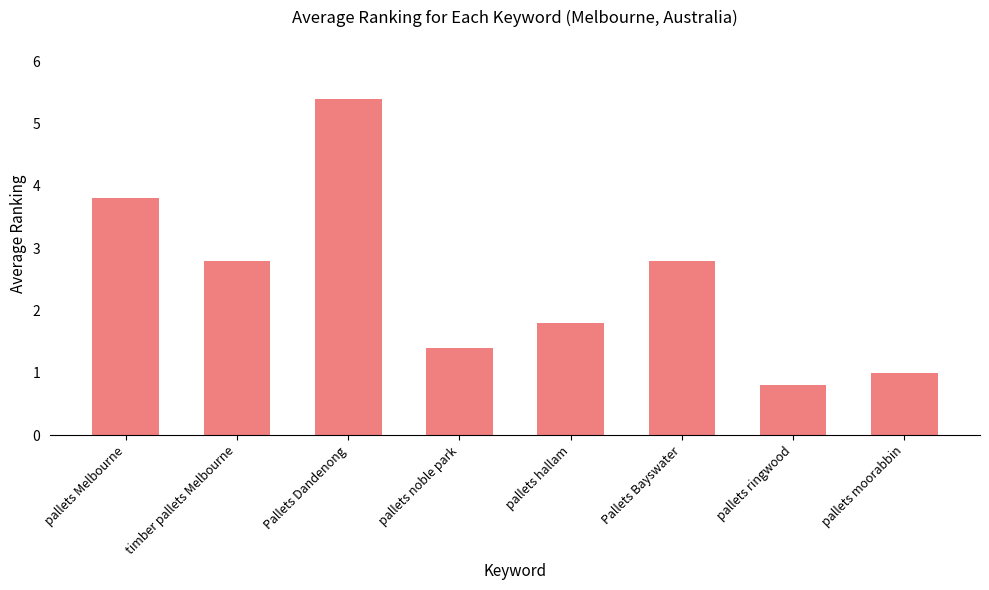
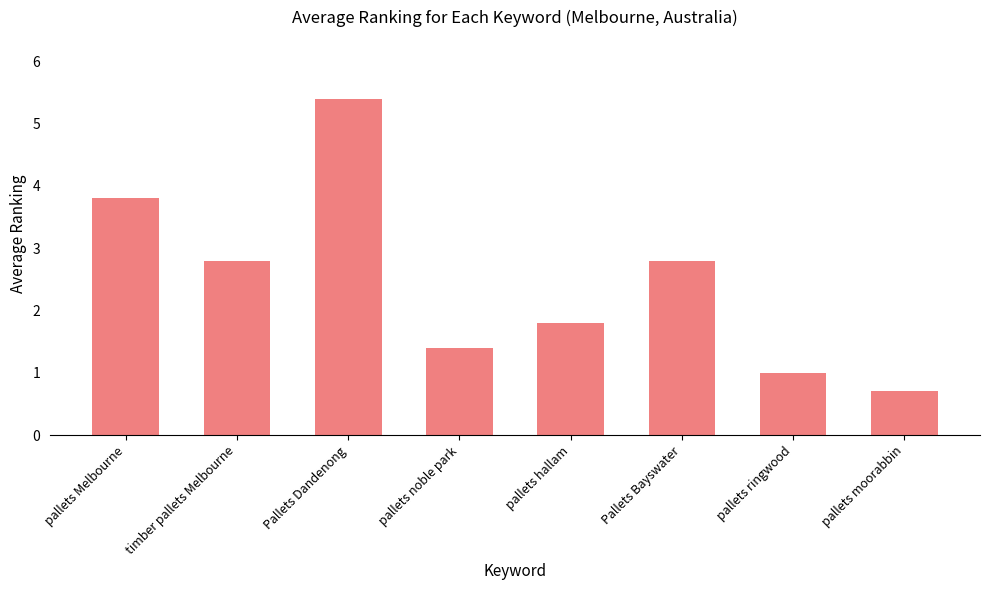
  {
    "pallets Melbourne": 3.8,
    "timber pallets Melbourne": 2.8,
    "Pallets Dandenong": 5.4,
    "pallets noble park": 1.4,
    "pallets hallam": 1.8,
    "Pallets Bayswater": 2.8,
-   "pallets ringwood": 0.8,
-   "pallets moorabbin": 1.0
+   "pallets ringwood": 1.0,
+   "pallets moorabbin": 0.7
  }
